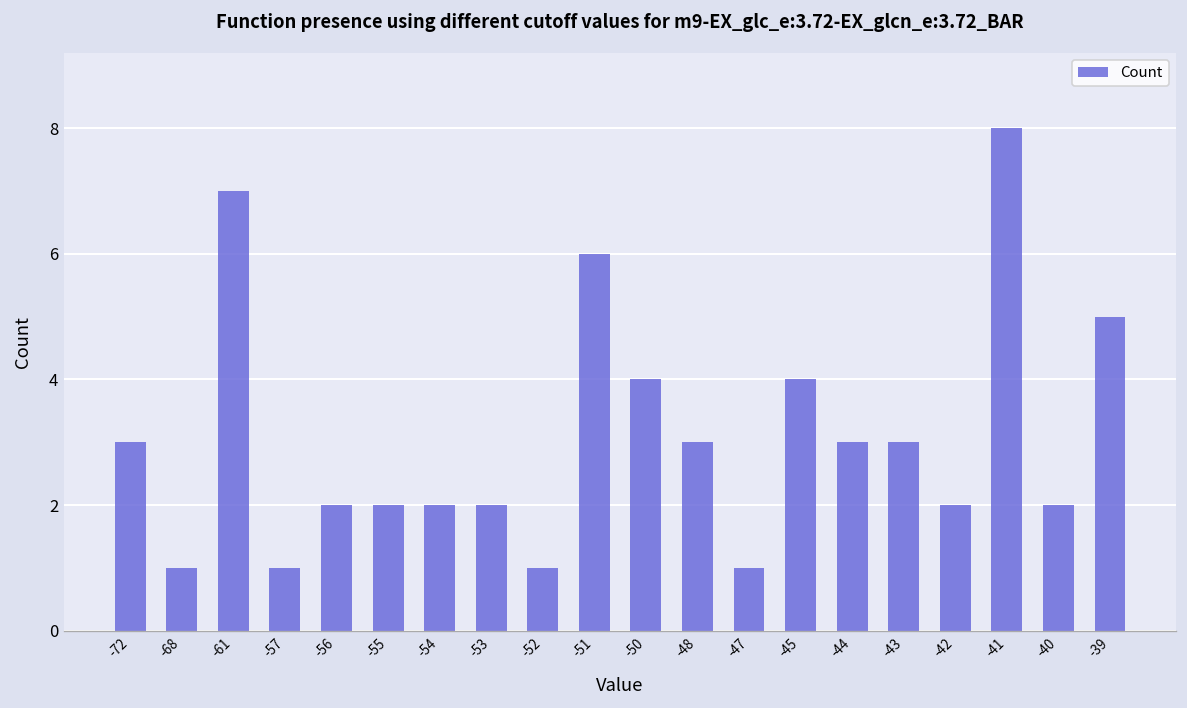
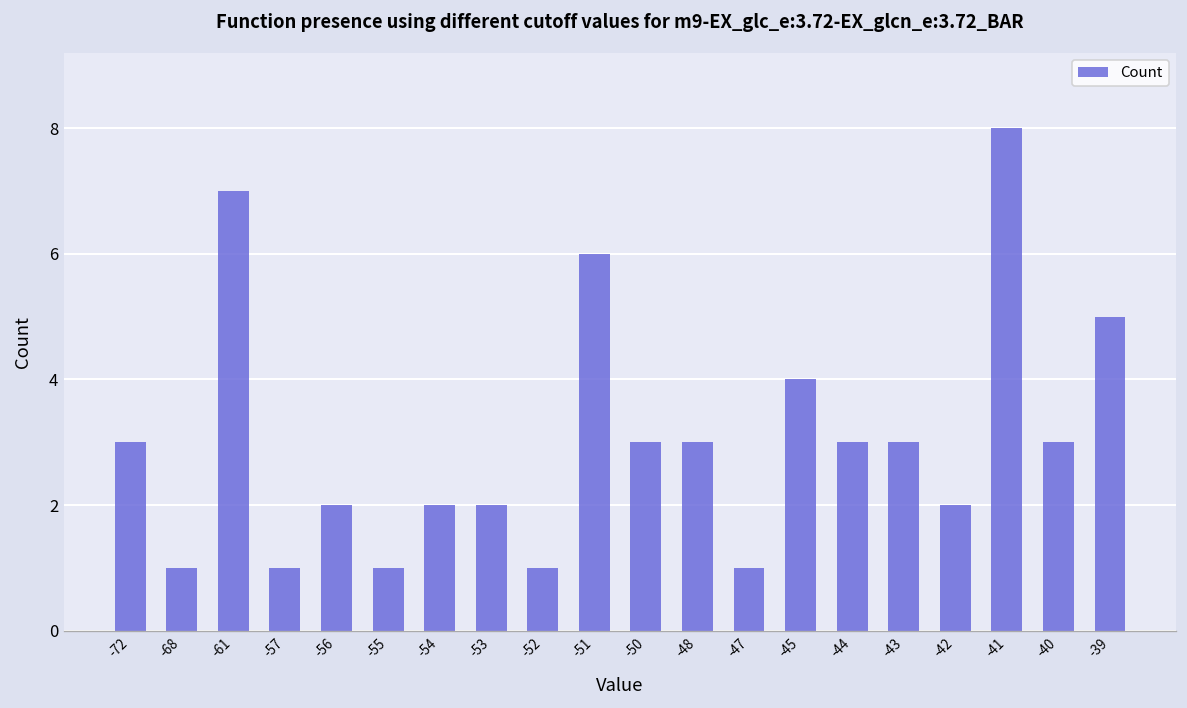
  {
    "-72": 3,
    "-68": 1,
    "-61": 7,
    "-57": 1,
    "-56": 2,
-   "-55": 2,
+   "-55": 1,
    "-54": 2,
    "-53": 2,
    "-52": 1,
    "-51": 6,
-   "-50": 4,
+   "-50": 3,
    "-48": 3,
    "-47": 1,
    "-45": 4,
    "-44": 3,
    "-43": 3,
    "-42": 2,
    "-41": 8,
-   "-40": 2,
+   "-40": 3,
    "-39": 5
  }
